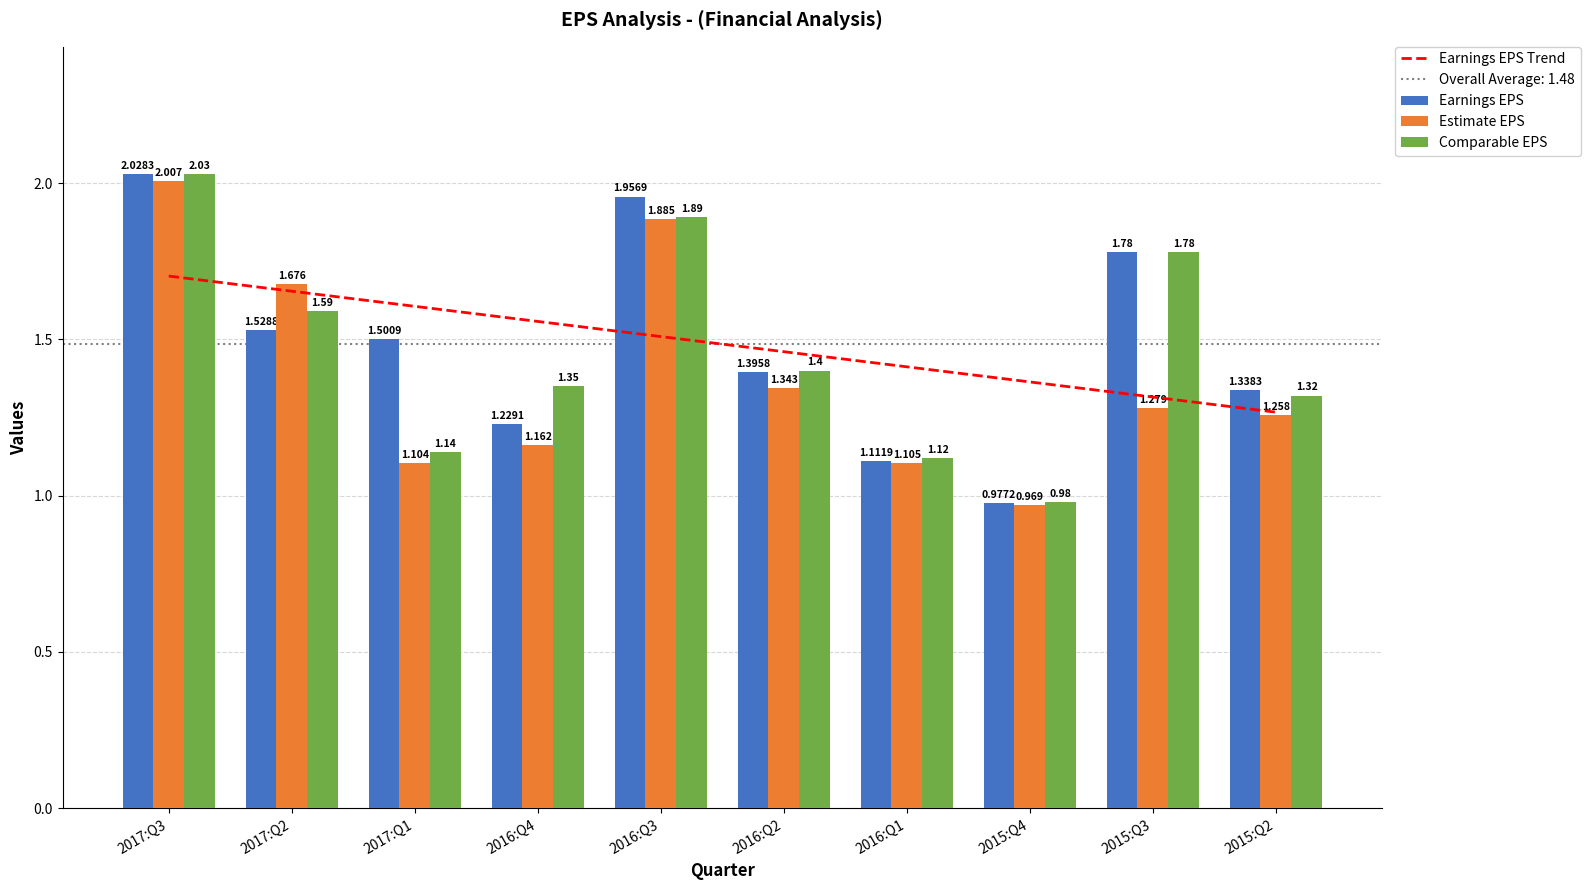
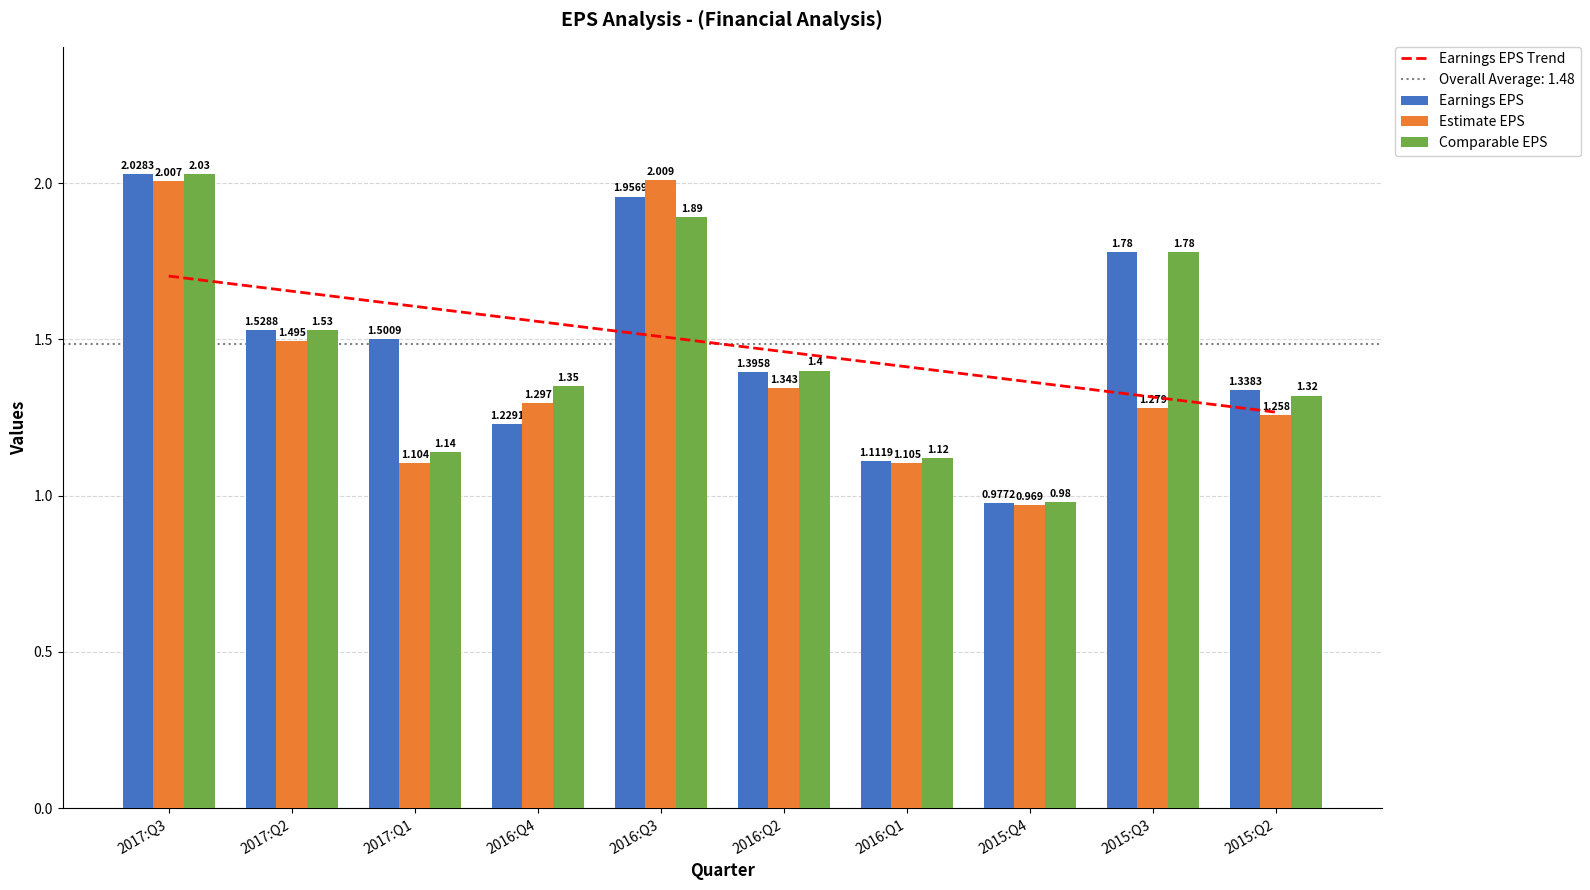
  {
    "Earnings EPS": {
      "2017:Q3": 2.0283,
      "2017:Q2": 1.5288,
      "2017:Q1": 1.5009,
      "2016:Q4": 1.2291,
      "2016:Q3": 1.9569,
      "2016:Q2": 1.3958,
      "2016:Q1": 1.1119,
      "2015:Q4": 0.9772,
      "2015:Q3": 1.78,
      "2015:Q2": 1.3383
    },
    "Earnings EPS Trend": {
      "2017:Q3": 1.70,
      "2017:Q2": 1.65,
      "2017:Q1": 1.61,
      "2016:Q4": 1.56,
      "2016:Q3": 1.51,
      "2016:Q2": 1.46,
      "2016:Q1": 1.41,
      "2015:Q4": 1.36
    },
    "Estimate EPS": {
      "2017:Q3": 2.007,
-     "2017:Q2": 1.676,
+     "2017:Q2": 1.495,
      "2017:Q1": 1.104,
-     "2016:Q4": 1.162,
-     "2016:Q3": 1.885,
+     "2016:Q4": 1.297,
+     "2016:Q3": 2.009,
      "2016:Q2": 1.343,
      "2016:Q1": 1.105,
      "2015:Q4": 0.969
    },
    "Comparable EPS": {
      "2017:Q3": 2.03,
-     "2017:Q2": 1.59,
+     "2017:Q2": 1.53,
      "2017:Q1": 1.14,
      "2016:Q4": 1.35,
      "2016:Q3": 1.89,
      "2016:Q2": 1.4,
      "2016:Q1": 1.12,
      "2015:Q4": 0.98,
      "2015:Q3": 1.78,
      "2015:Q2": 1.32
    }
  }
